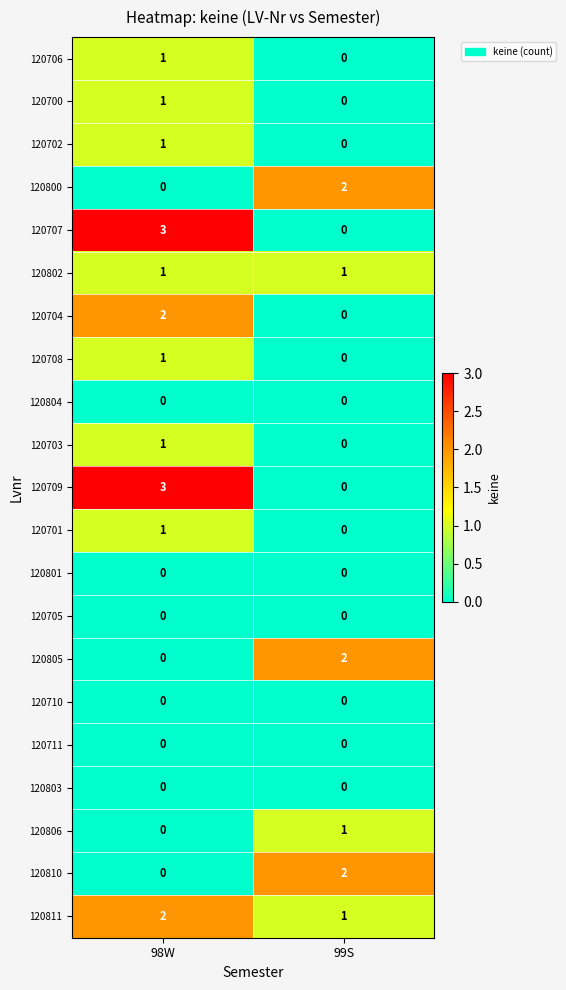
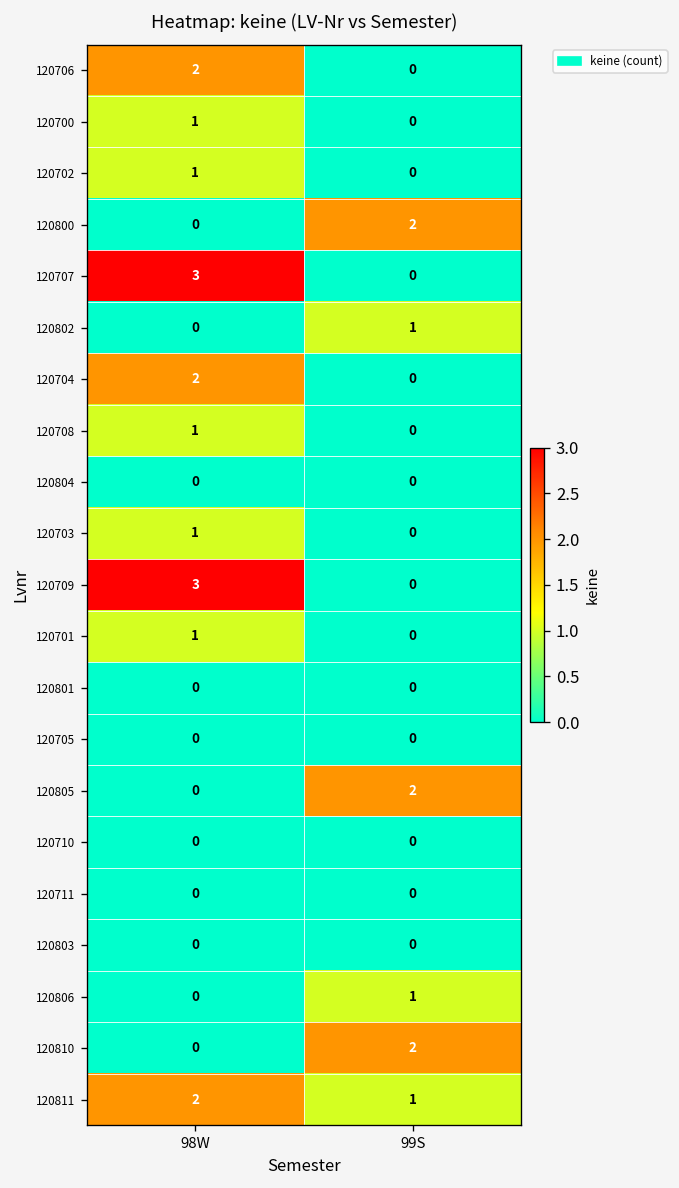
  {
    "120706": {
-     "98W": 1,
+     "98W": 2,
      "99S": 0
    },
    "120700": {
      "98W": 1,
      "99S": 0
    },
    "120702": {
      "98W": 1,
      "99S": 0
    },
    "120800": {
      "98W": 0,
      "99S": 2
    },
    "120707": {
      "98W": 3,
      "99S": 0
    },
    "120802": {
-     "98W": 1,
+     "98W": 0,
      "99S": 1
    },
    "120704": {
      "98W": 2,
      "99S": 0
    },
    "120708": {
      "98W": 1,
      "99S": 0
    },
    "120804": {
      "98W": 0,
      "99S": 0
    },
    "120703": {
      "98W": 1,
      "99S": 0
    },
    "120709": {
      "98W": 3,
      "99S": 0
    },
    "120701": {
      "98W": 1,
      "99S": 0
    },
    "120801": {
      "98W": 0,
      "99S": 0
    },
    "120705": {
      "98W": 0,
      "99S": 0
    },
    "120805": {
      "98W": 0,
      "99S": 2
    },
    "120710": {
      "98W": 0,
      "99S": 0
    },
    "120711": {
      "98W": 0,
      "99S": 0
    },
    "120803": {
      "98W": 0,
      "99S": 0
    },
    "120806": {
      "98W": 0,
      "99S": 1
    },
    "120810": {
      "98W": 0,
      "99S": 2
    },
    "120811": {
      "98W": 2,
      "99S": 1
    }
  }
